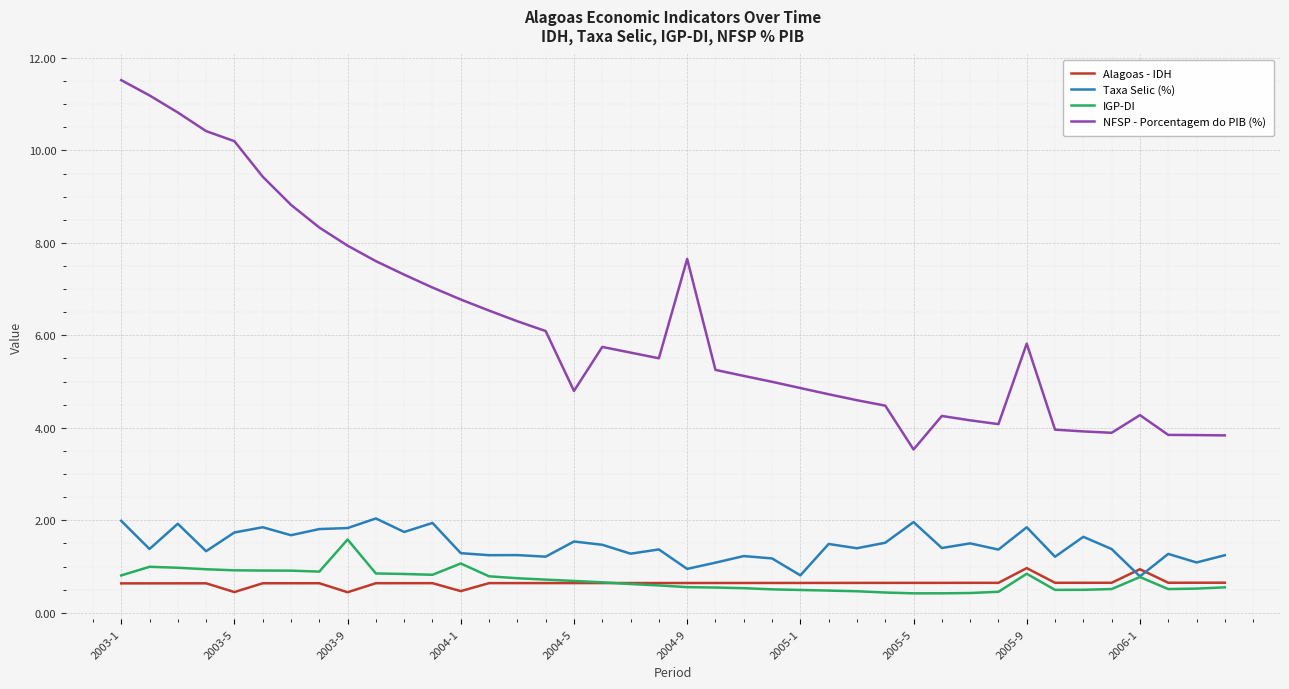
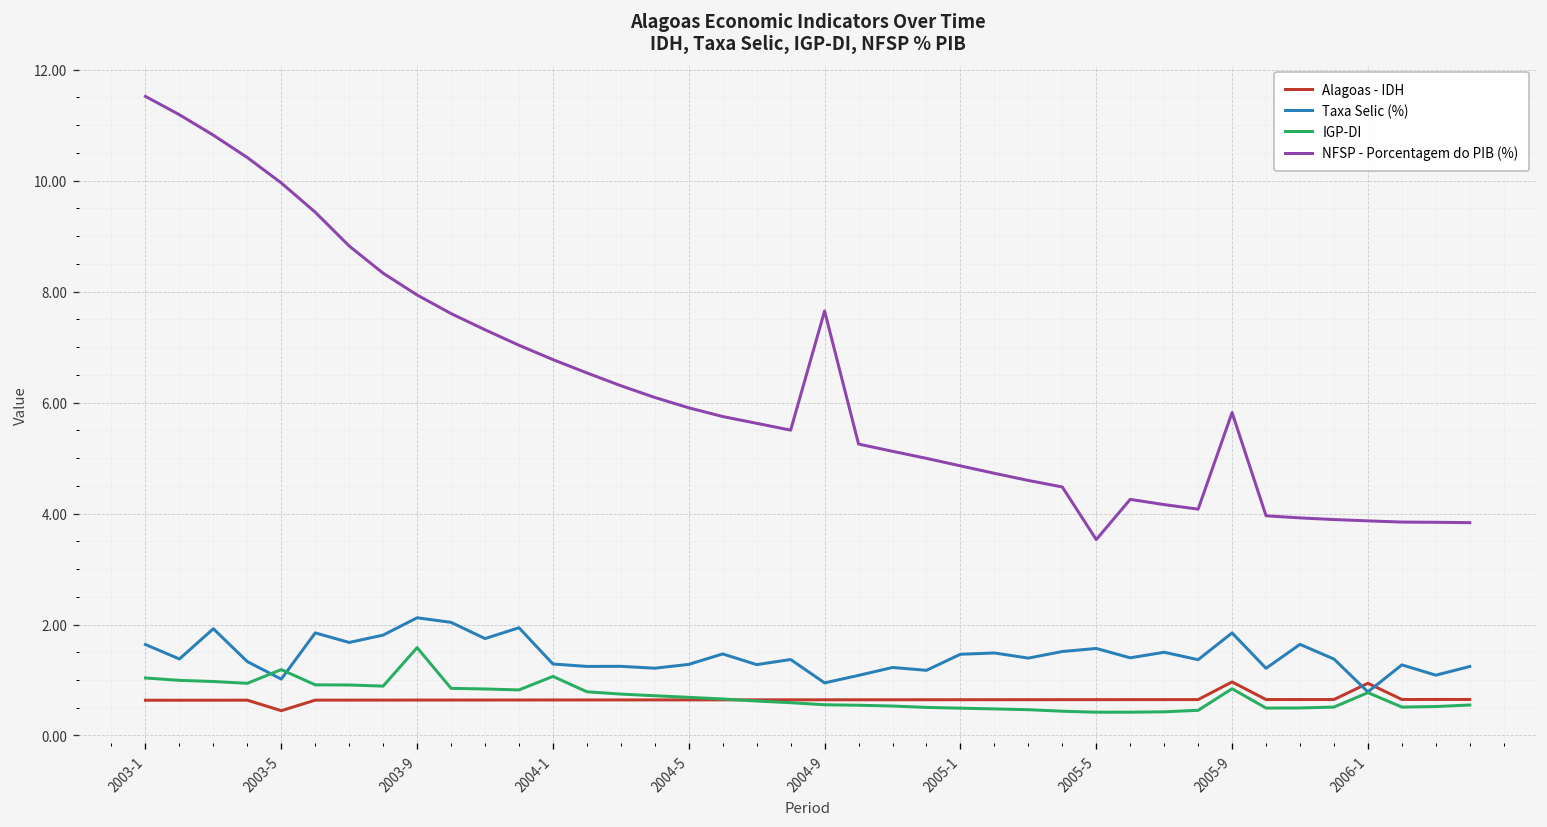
  {
    "Alagoas - IDH": {
      "2003-1": 0.6,
      "2003-5": 0.4,
-     "2003-9": 0.4,
-     "2004-1": 0.5,
+     "2003-9": 0.6,
+     "2004-1": 0.6,
      "2004-9": 0.6,
      "2005-1": 0.6,
      "2005-5": 0.6,
      "2005-9": 1.0,
      "2006-1": 0.9
    },
    "Taxa Selic (%)": {
-     "2003-1": 2.0,
-     "2003-5": 1.7,
-     "2003-9": 1.8,
+     "2003-1": 1.6,
+     "2003-5": 1.0,
+     "2003-9": 2.1,
      "2004-1": 1.3,
-     "2004-5": 1.5,
+     "2004-5": 1.3,
      "2004-9": 0.9,
-     "2005-1": 0.8,
-     "2005-5": 2.0,
+     "2005-1": 1.5,
+     "2005-5": 1.6,
      "2005-9": 1.8
    },
    "IGP-DI": {
-     "2003-1": 0.8,
-     "2003-5": 0.9,
+     "2003-1": 1.0,
+     "2003-5": 1.2,
      "2003-9": 1.6,
      "2004-1": 1.1,
      "2004-9": 0.6,
      "2005-1": 0.5,
      "2005-5": 0.4,
      "2005-9": 0.8
    },
    "NFSP - Porcentagem do PIB (%)": {
      "2003-1": 11.5,
-     "2003-5": 10.2,
+     "2003-5": 10.0,
      "2003-9": 7.9,
      "2004-1": 6.8,
-     "2004-5": 4.8,
+     "2004-5": 5.9,
      "2004-9": 7.7,
      "2005-1": 4.9,
      "2005-5": 3.5,
      "2005-9": 5.8,
-     "2006-1": 4.3
+     "2006-1": 3.9
    }
  }
